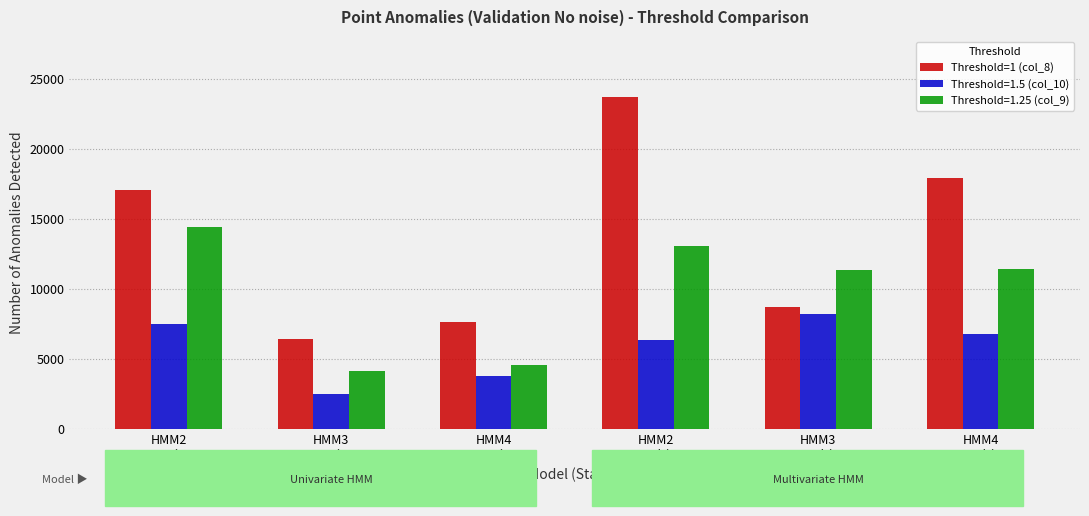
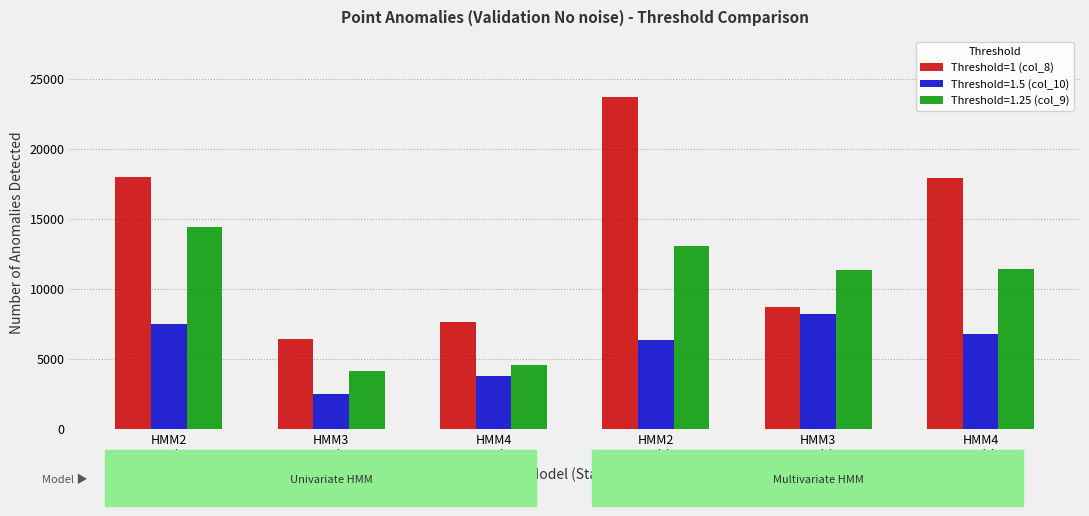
  {
    "Threshold=1 (col_8)": {
-     "HMM2 Uni": 17000,
+     "HMM2 Uni": 18000,
      "HMM3 Uni": 6400,
      "HMM4 Uni": 7600,
      "HMM2 Multi": 23700,
      "HMM3 Multi": 8700,
      "HMM4 Multi": 17900
    },
    "Threshold=1.5 (col_10)": {
      "HMM2 Uni": 7500,
      "HMM3 Uni": 2500,
      "HMM4 Uni": 3800,
      "HMM2 Multi": 6400,
      "HMM3 Multi": 8200,
      "HMM4 Multi": 6800
    },
    "Threshold=1.25 (col_9)": {
      "HMM2 Uni": 14400,
      "HMM3 Uni": 4200,
      "HMM4 Uni": 4500,
      "HMM2 Multi": 13100,
      "HMM3 Multi": 11400,
      "HMM4 Multi": 11400
    }
  }
